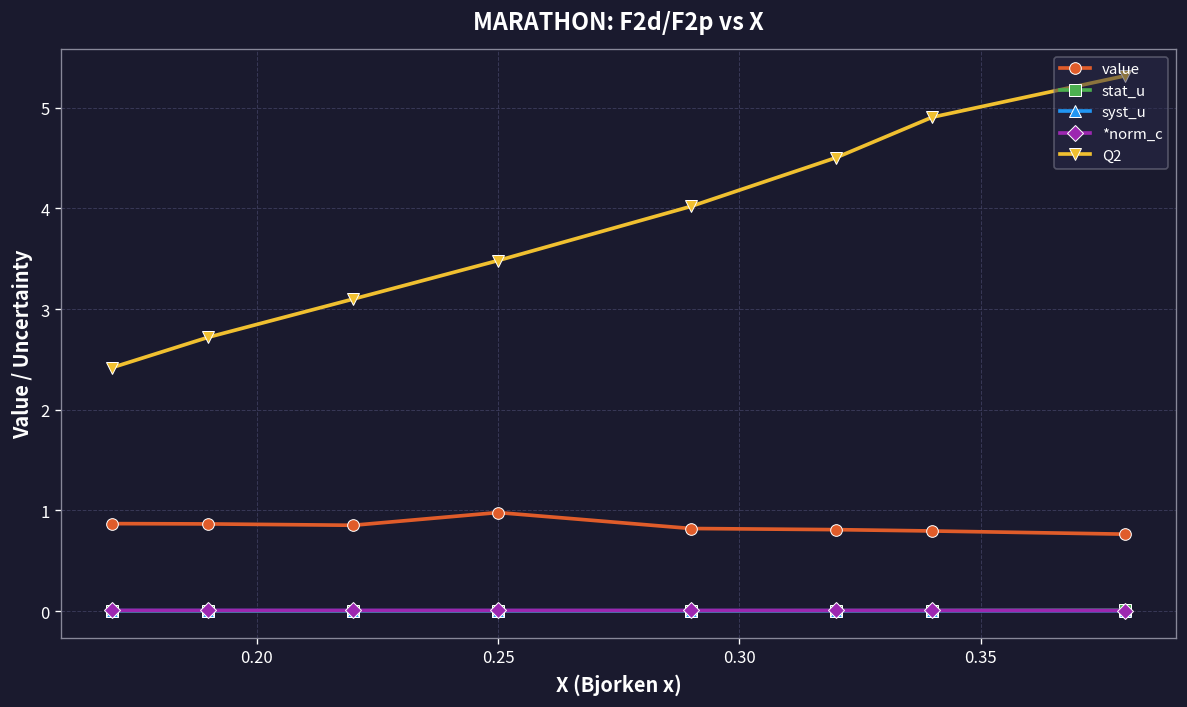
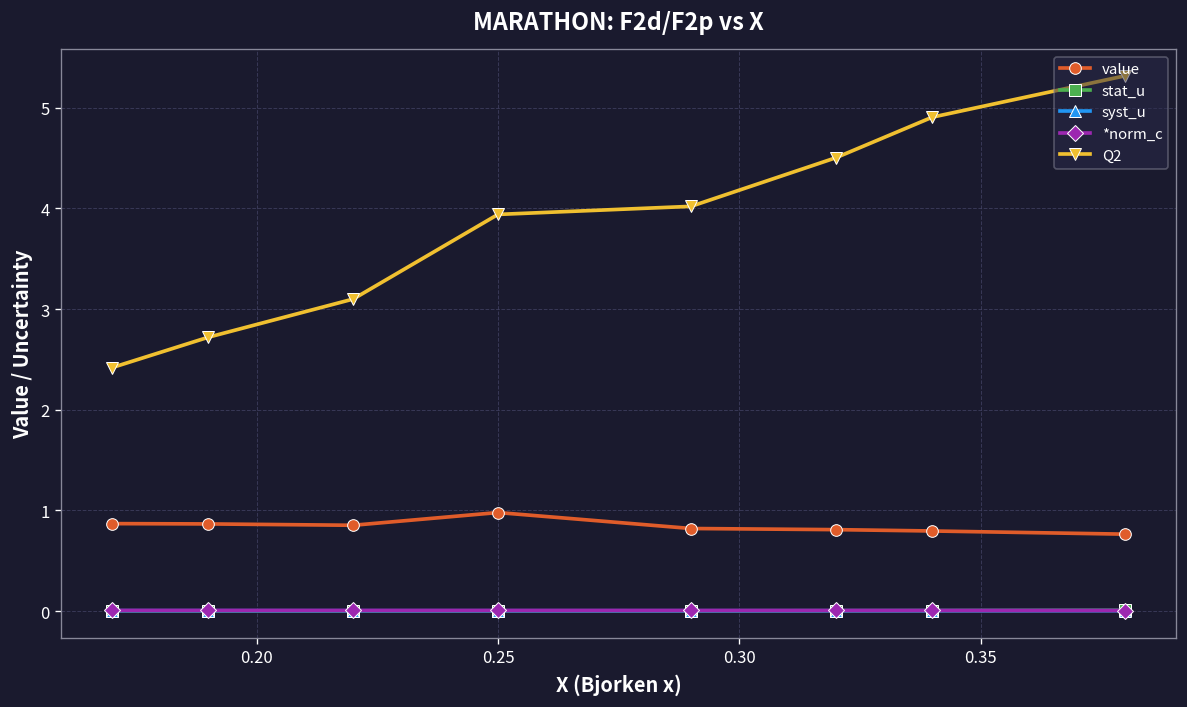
  {
    "value": {
      "0.25": 1.0
    },
    "*norm_c": {
      "0.25": 0.0
    },
    "Q2": {
-     "0.25": 3.5
+     "0.25": 3.9
    }
  }
